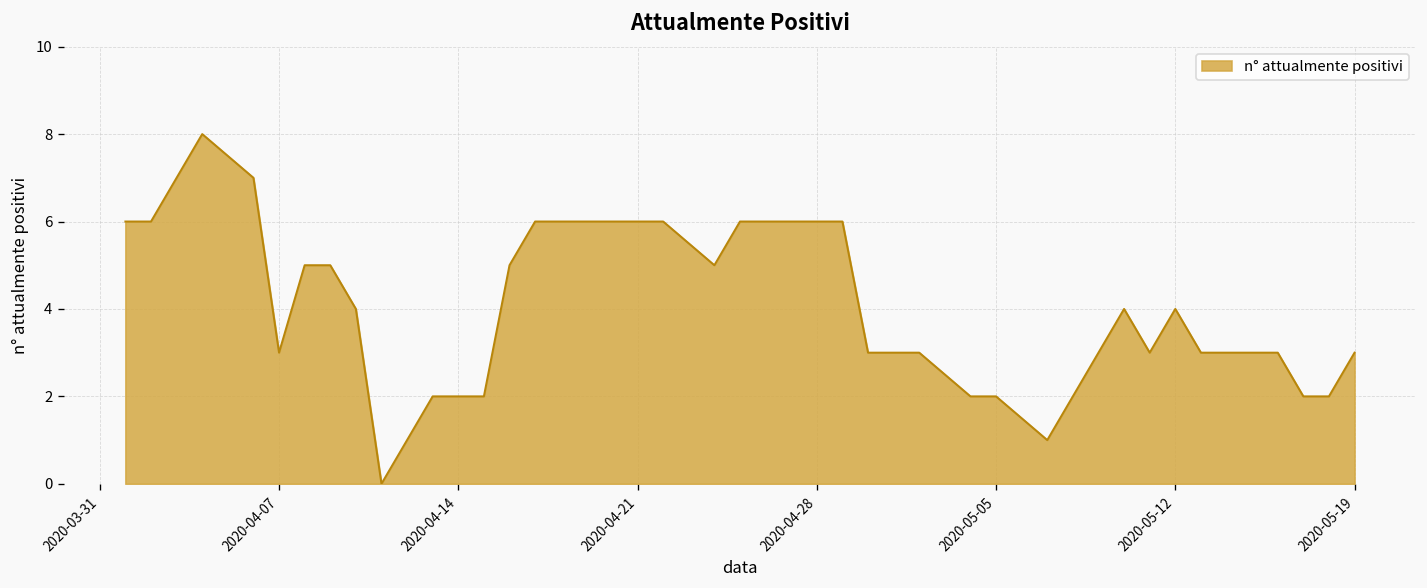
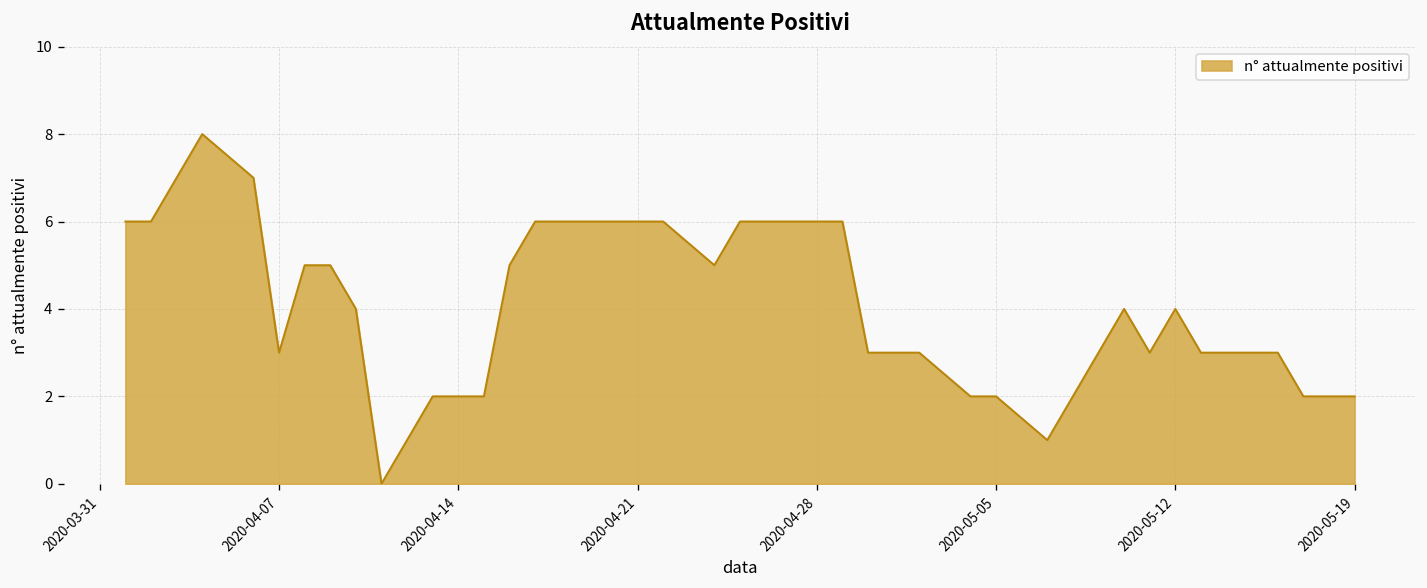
  {
    "2020-04-07": 3,
    "2020-04-14": 2,
    "2020-04-21": 6,
    "2020-04-28": 6,
    "2020-05-05": 2,
    "2020-05-12": 4,
-   "2020-05-19": 3
+   "2020-05-19": 2
  }
